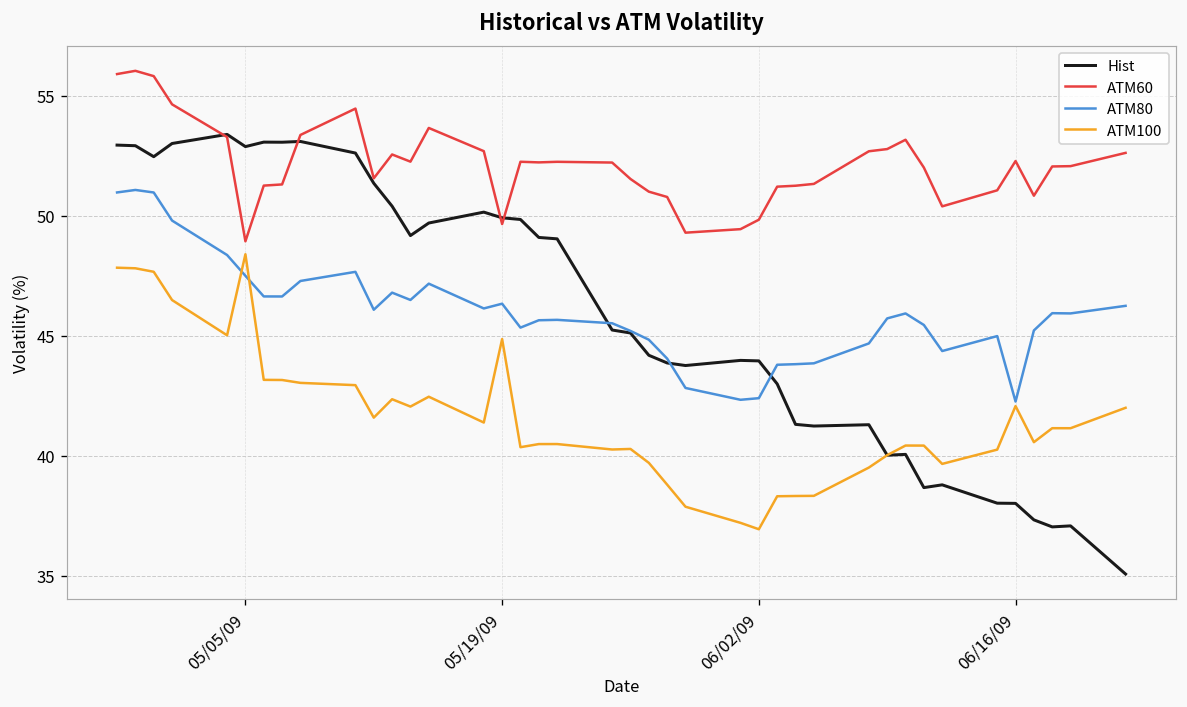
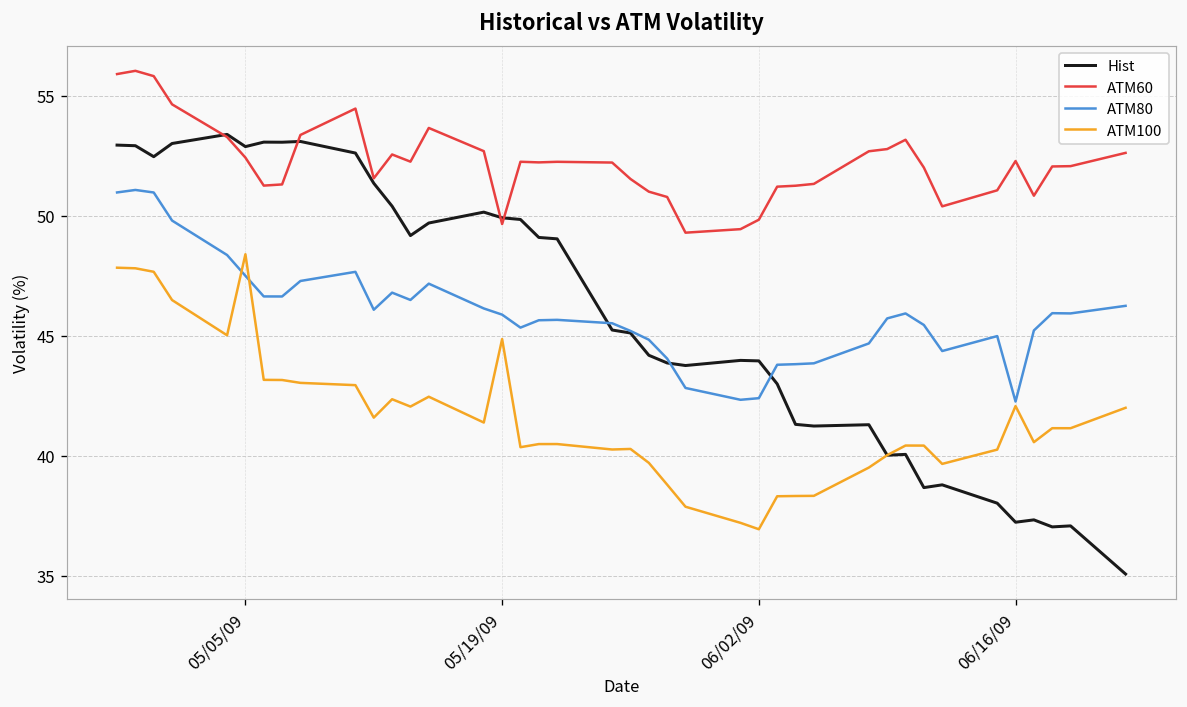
  {
    "Hist": {
      "05/05/09": 52.9,
      "05/19/09": 49.9,
      "06/02/09": 44.0,
-     "06/16/09": 38.0
+     "06/16/09": 37.2
    },
    "ATM60": {
-     "05/05/09": 48.9,
+     "05/05/09": 52.4,
      "05/19/09": 49.7,
      "06/02/09": 49.8,
      "06/16/09": 52.3
    },
    "ATM80": {
      "05/05/09": 47.5,
-     "05/19/09": 46.3,
+     "05/19/09": 45.9,
      "06/02/09": 42.4,
      "06/16/09": 42.3
    },
    "ATM100": {
      "05/05/09": 48.4,
      "05/19/09": 44.9,
      "06/02/09": 36.9,
      "06/16/09": 42.1
    }
  }
